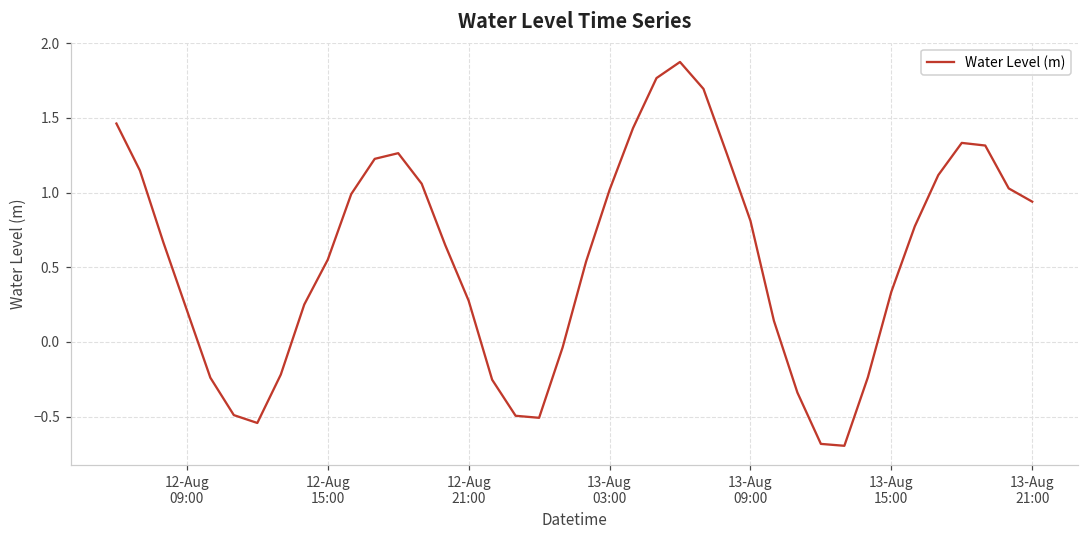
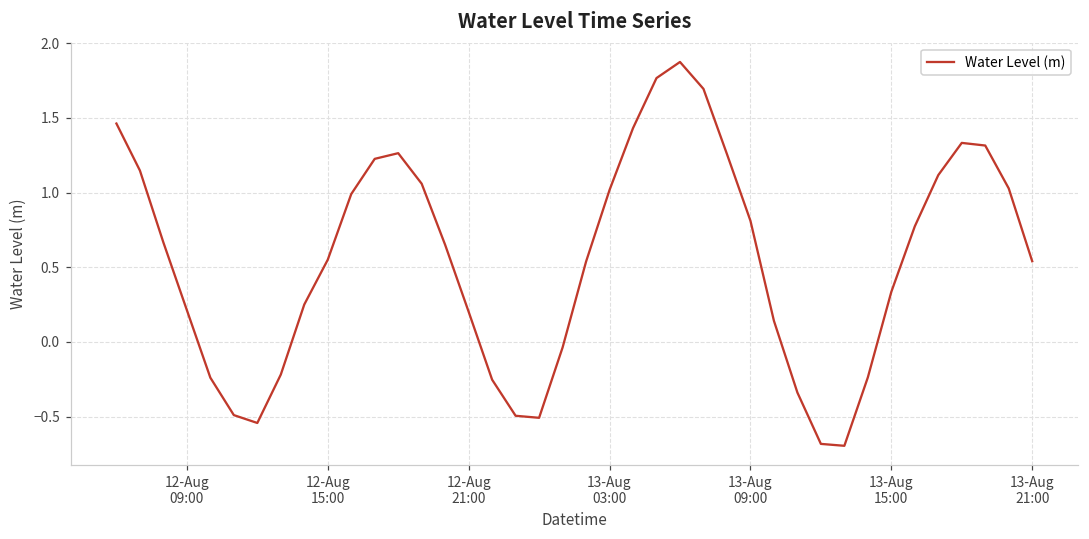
  {
    "12-Aug 09:00": 0.21,
    "12-Aug 15:00": 0.55,
-   "12-Aug 21:00": 0.28,
+   "12-Aug 21:00": 0.20,
    "13-Aug 03:00": 1.02,
    "13-Aug 09:00": 0.81,
    "13-Aug 15:00": 0.34,
-   "13-Aug 21:00": 0.94
+   "13-Aug 21:00": 0.54
  }
